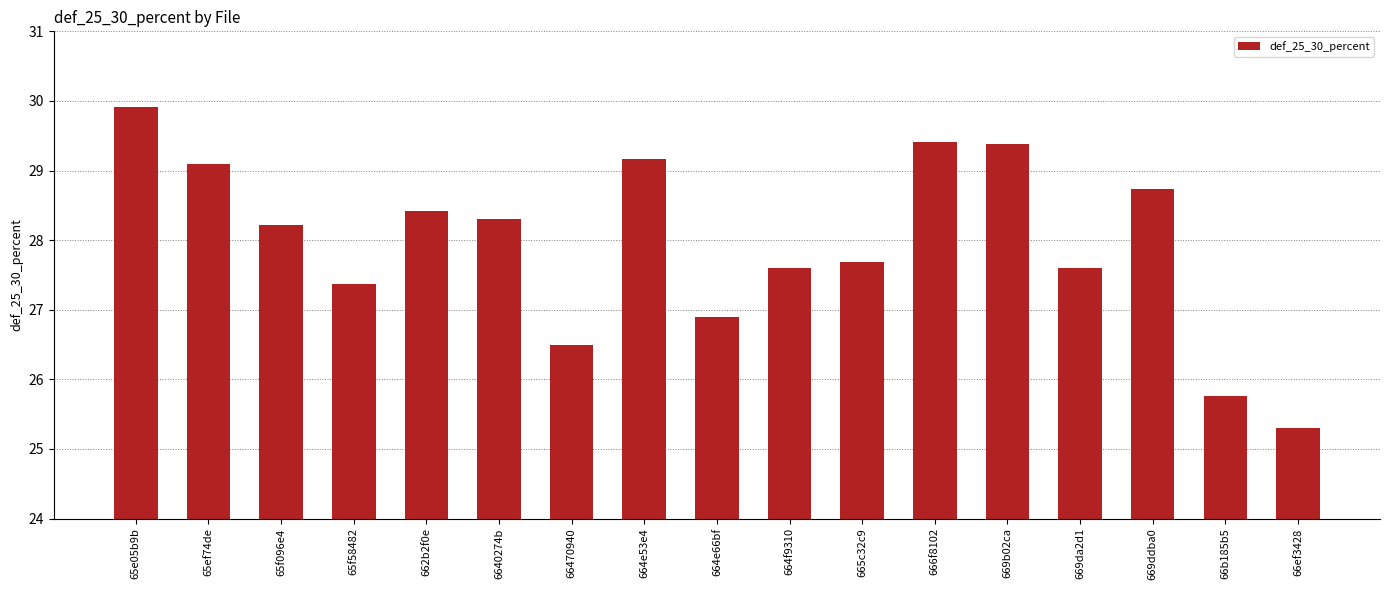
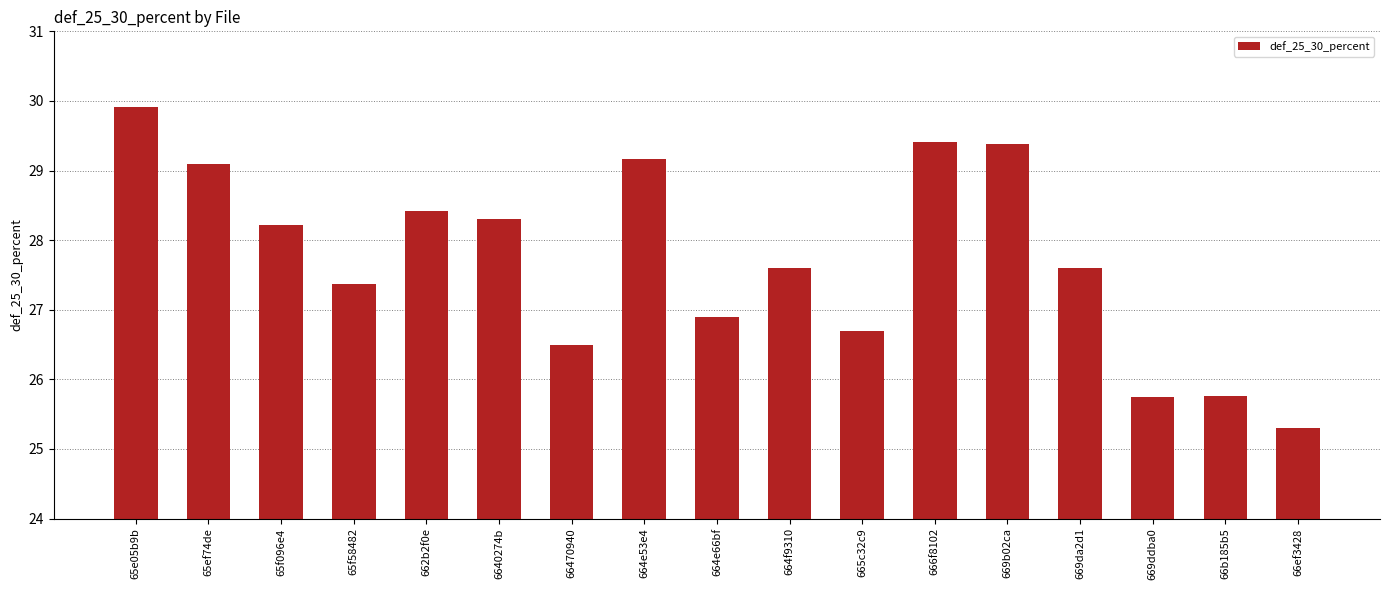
  {
    "65e05b9b": 29.9,
    "65ef74de": 29.1,
    "65f096e4": 28.2,
    "65f58482": 27.4,
    "662b2f0e": 28.4,
    "6640274b": 28.3,
    "66470940": 26.5,
    "664e53e4": 29.2,
    "664e66bf": 26.9,
    "664f9310": 27.6,
-   "665c32c9": 27.7,
+   "665c32c9": 26.7,
    "666f8102": 29.4,
    "669b02ca": 29.4,
    "669da2d1": 27.6,
-   "669ddba0": 28.7,
+   "669ddba0": 25.7,
    "66b185b5": 25.8,
    "66ef3428": 25.3
  }
